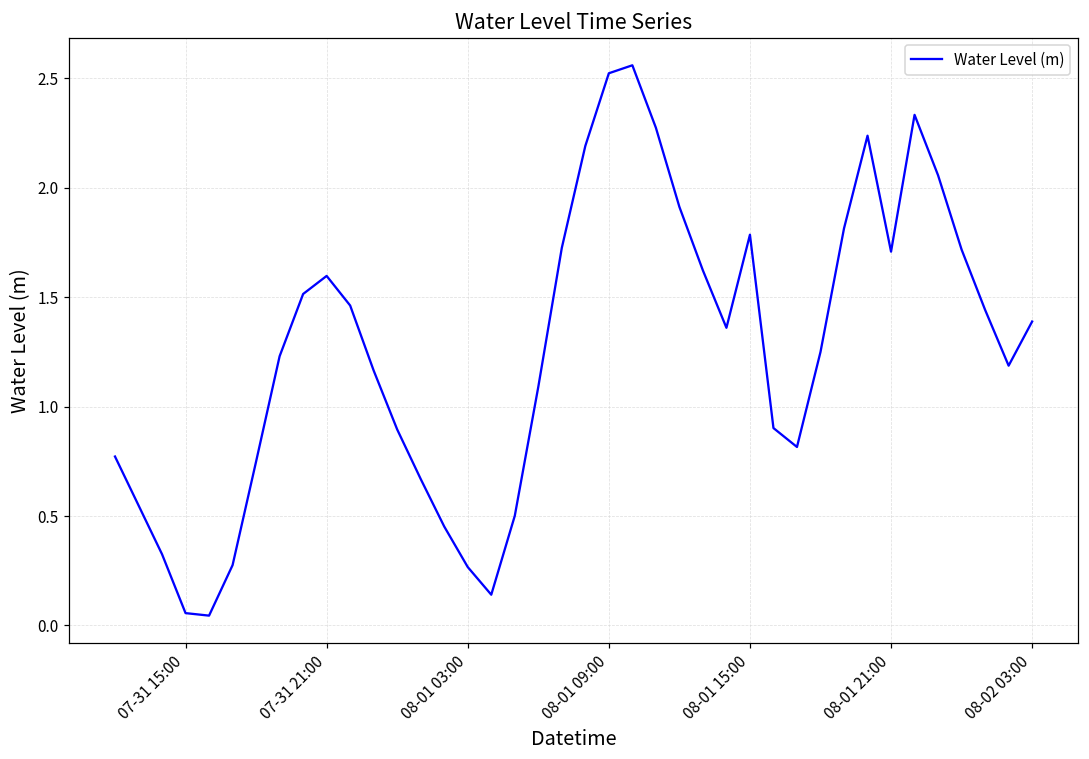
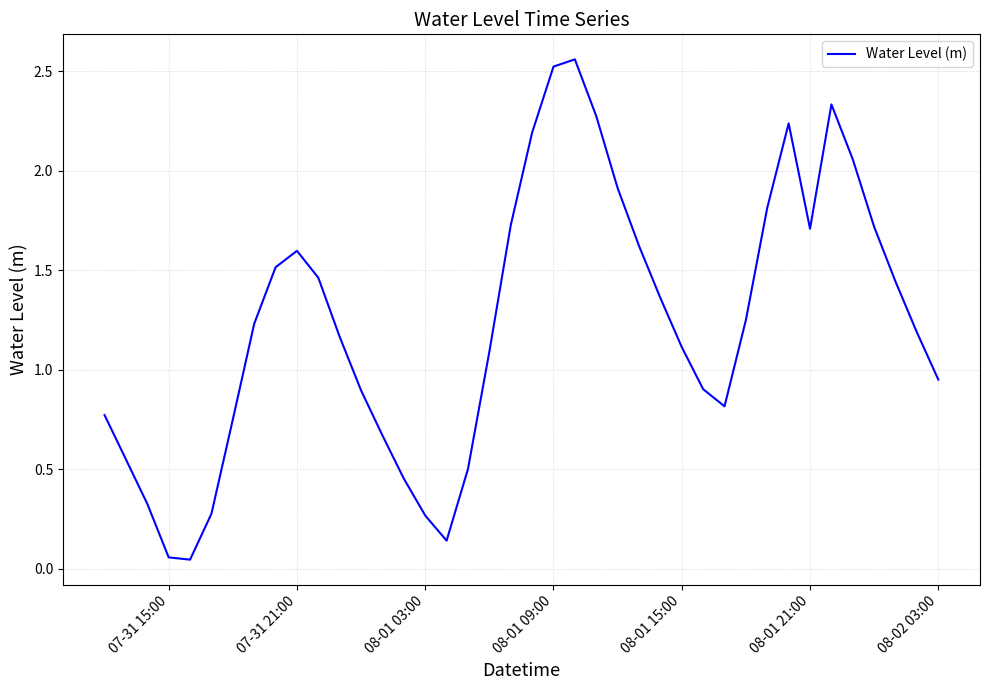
  {
    "07-31 15:00": 0.06,
    "07-31 21:00": 1.60,
    "08-01 03:00": 0.27,
    "08-01 09:00": 2.52,
-   "08-01 15:00": 1.79,
+   "08-01 15:00": 1.11,
    "08-01 21:00": 1.71,
-   "08-02 03:00": 1.39
+   "08-02 03:00": 0.95
  }
